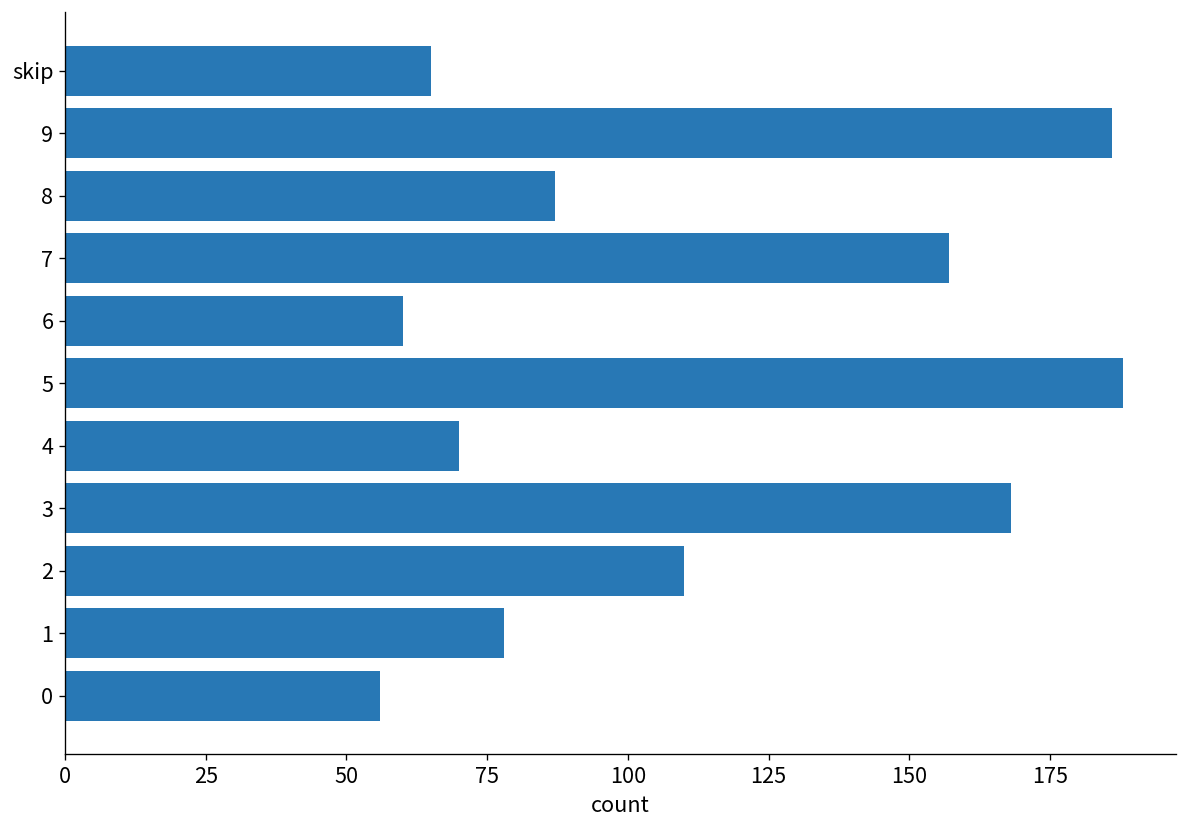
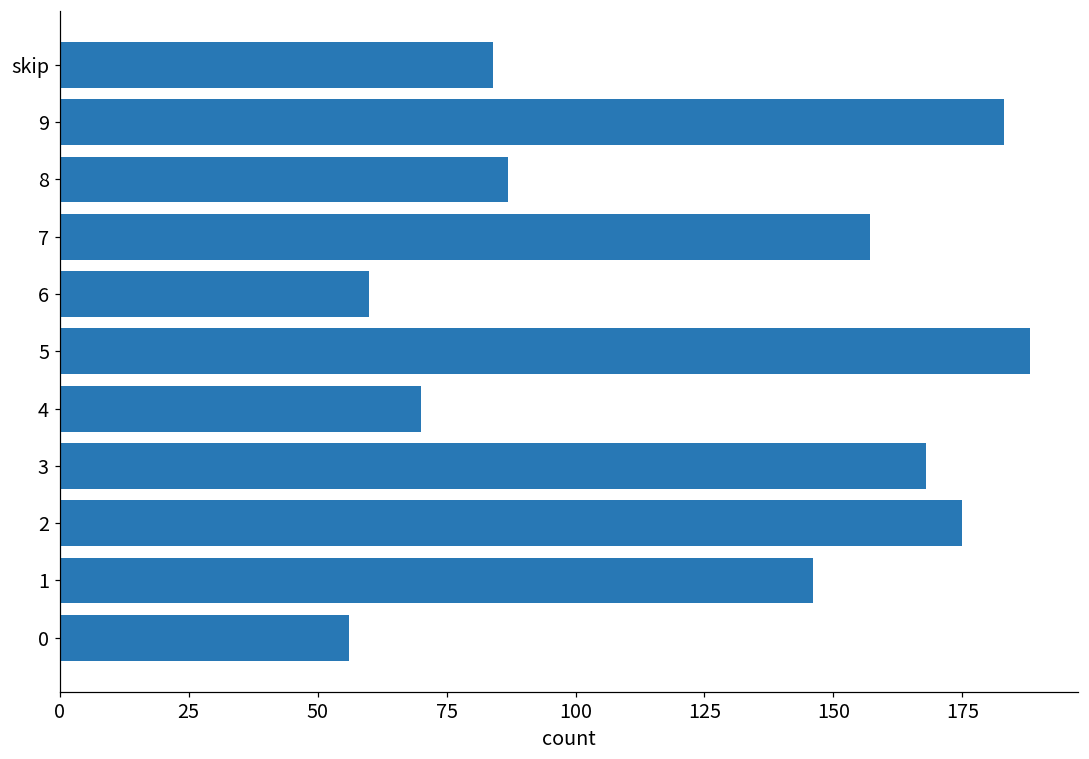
  {
-   "skip": 65,
-   "9": 186,
+   "skip": 84,
+   "9": 183,
    "8": 87,
    "7": 157,
    "6": 60,
    "5": 188,
    "4": 70,
    "3": 168,
-   "2": 110,
-   "1": 78,
+   "2": 175,
+   "1": 146,
    "0": 56
  }
